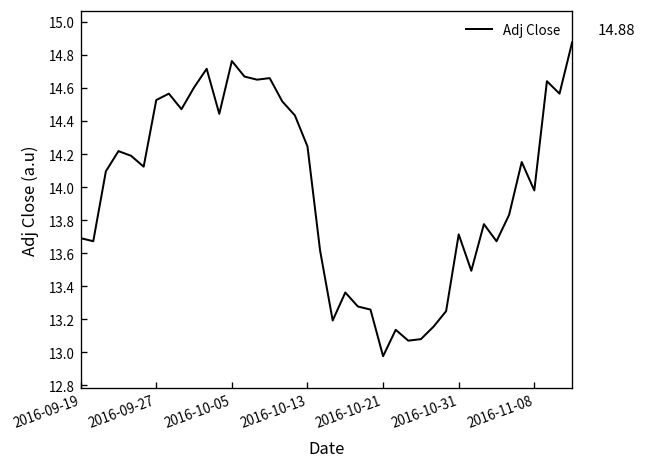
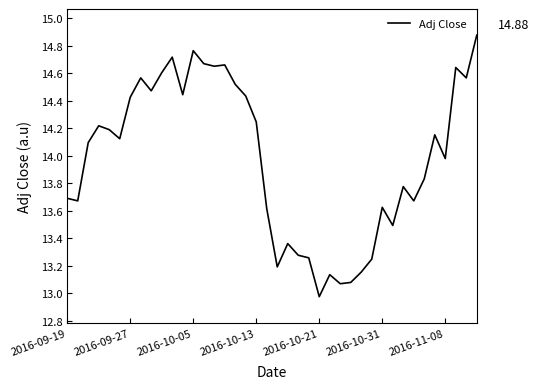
  {
    "2016-09-19": 13.69,
-   "2016-09-27": 14.53,
+   "2016-09-27": 14.42,
    "2016-10-05": 14.76,
    "2016-10-13": 14.25,
    "2016-10-21": 12.98,
-   "2016-10-31": 13.71,
+   "2016-10-31": 13.63,
    "2016-11-08": 13.98
  }
